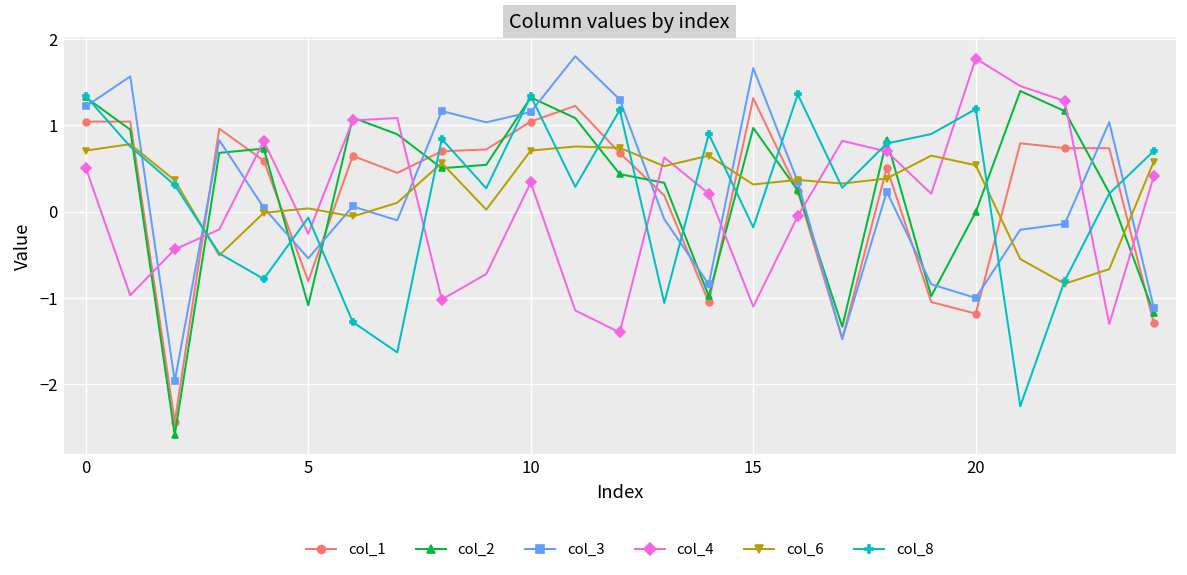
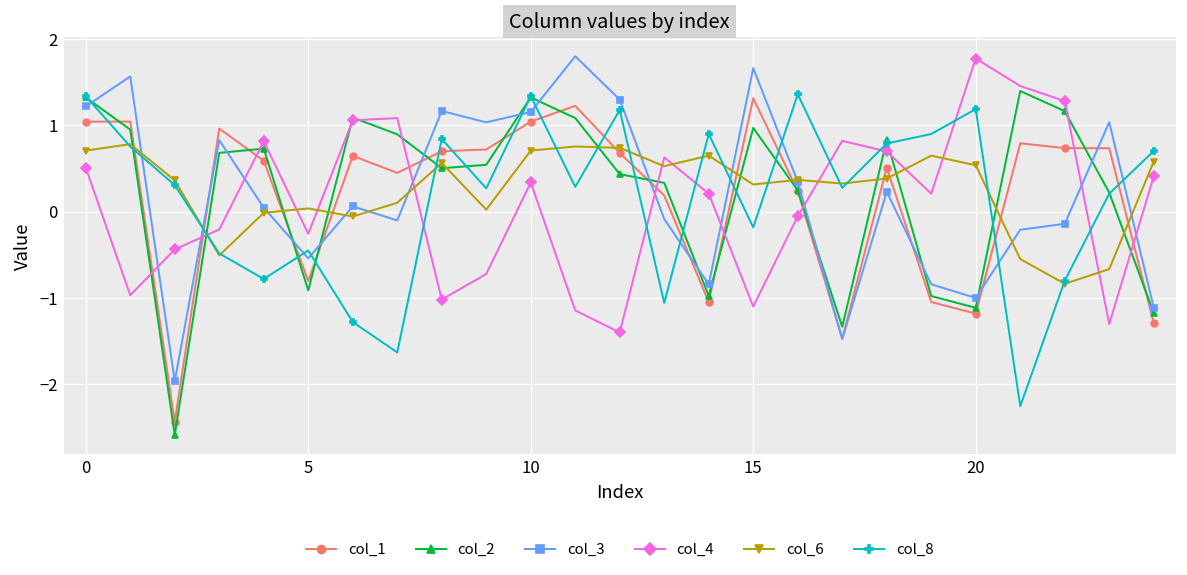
  {
    "col_1": {
      "0": 1.0,
      "5": -0.8,
      "10": 1.0,
      "15": 1.3,
      "20": -1.2
    },
    "col_2": {
-     "5": -1.1,
+     "5": -0.9,
      "15": 1.0,
-     "20": 0.0
+     "20": -1.1
    },
    "col_3": {
      "0": 1.2,
      "5": -0.5,
      "10": 1.2,
      "15": 1.7,
      "20": -1.0
    },
    "col_4": {
      "0": 0.5,
      "5": -0.3,
      "10": 0.3,
      "15": -1.1,
      "20": 1.8
    },
    "col_6": {
      "0": 0.7,
      "5": 0.0,
      "10": 0.7,
      "15": 0.3,
      "20": 0.5
    },
    "col_8": {
-     "5": -0.1,
+     "5": -0.4,
      "15": -0.2,
      "20": 1.2
    }
  }
